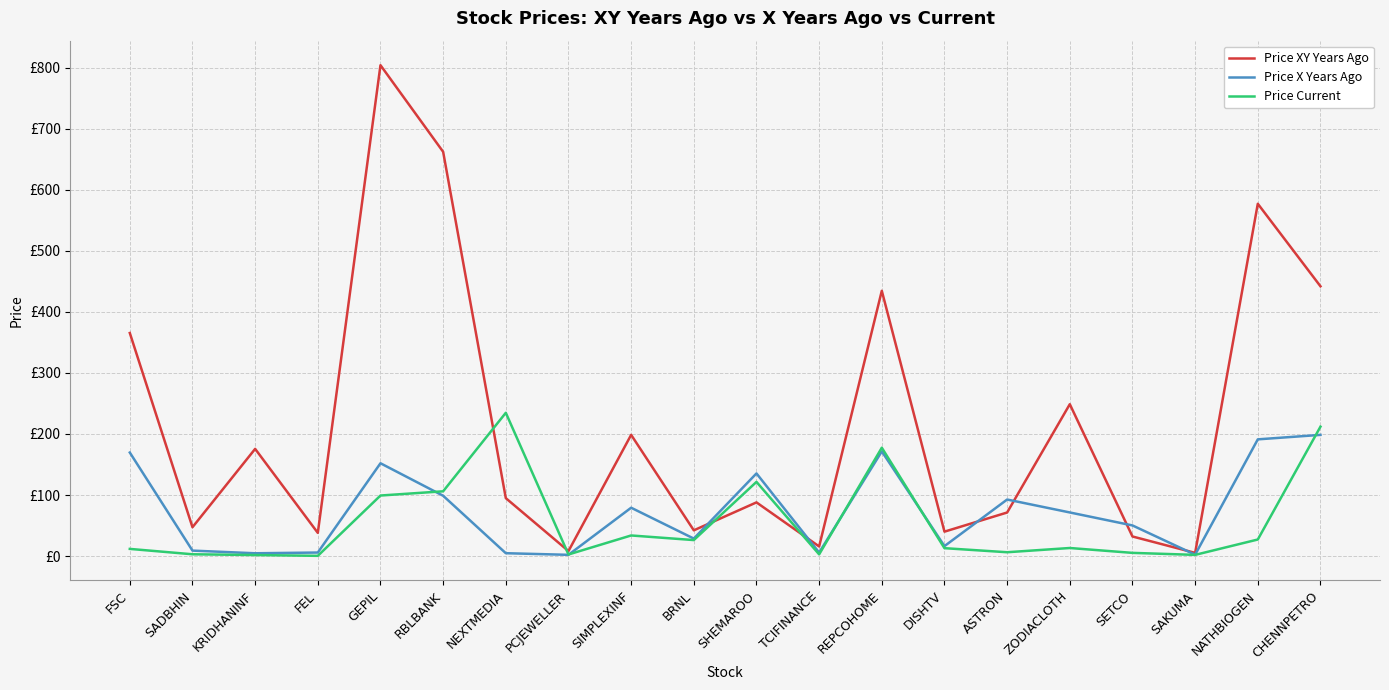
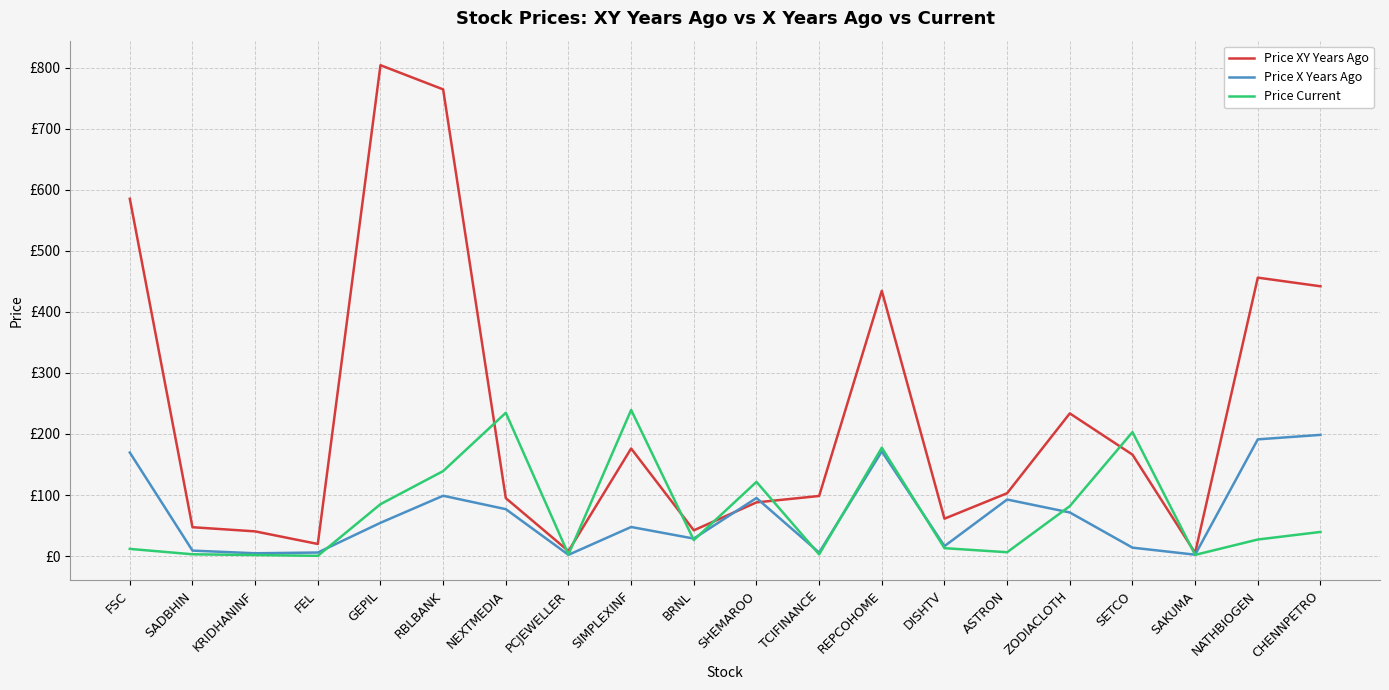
  {
    "Price XY Years Ago": {
-     "FSC": "£370",
+     "FSC": "£590",
      "SADBHIN": "£50",
-     "KRIDHANINF": "£180",
-     "FEL": "£40",
+     "KRIDHANINF": "£40",
+     "FEL": "£20",
      "GEPIL": "£800",
-     "RBLBANK": "£660",
+     "RBLBANK": "£760",
      "NEXTMEDIA": "£90",
      "PCJEWELLER": "£10",
-     "SIMPLEXINF": "£200",
+     "SIMPLEXINF": "£180",
      "BRNL": "£40",
      "SHEMAROO": "£90",
-     "TCIFINANCE": "£20",
+     "TCIFINANCE": "£100",
      "REPCOHOME": "£430",
-     "DISHTV": "£40",
-     "ASTRON": "£70",
-     "ZODIACLOTH": "£250",
-     "SETCO": "£30",
-     "NATHBIOGEN": "£580",
+     "DISHTV": "£60",
+     "ASTRON": "£100",
+     "ZODIACLOTH": "£230",
+     "SETCO": "£170",
+     "NATHBIOGEN": "£460",
      "CHENNPETRO": "£440"
    },
    "Price X Years Ago": {
      "FSC": "£170",
      "SADBHIN": "£10",
      "FEL": "£10",
-     "GEPIL": "£150",
+     "GEPIL": "£50",
      "RBLBANK": "£100",
-     "NEXTMEDIA": "£0",
-     "SIMPLEXINF": "£80",
-     "SHEMAROO": "£140",
+     "NEXTMEDIA": "£80",
+     "SIMPLEXINF": "£50",
+     "SHEMAROO": "£100",
      "REPCOHOME": "£170",
      "ASTRON": "£90",
      "ZODIACLOTH": "£70",
-     "SETCO": "£50",
+     "SETCO": "£10",
      "NATHBIOGEN": "£190",
      "CHENNPETRO": "£200"
    },
    "Price Current": {
      "FSC": "£10",
      "SADBHIN": "£0",
      "FEL": "£0",
-     "GEPIL": "£100",
-     "RBLBANK": "£110",
+     "GEPIL": "£90",
+     "RBLBANK": "£140",
      "NEXTMEDIA": "£230",
-     "SIMPLEXINF": "£30",
+     "SIMPLEXINF": "£240",
      "SHEMAROO": "£120",
      "REPCOHOME": "£180",
      "ASTRON": "£10",
-     "ZODIACLOTH": "£10",
-     "SETCO": "£10",
+     "ZODIACLOTH": "£80",
+     "SETCO": "£200",
      "NATHBIOGEN": "£30",
-     "CHENNPETRO": "£210"
+     "CHENNPETRO": "£40"
    }
  }
